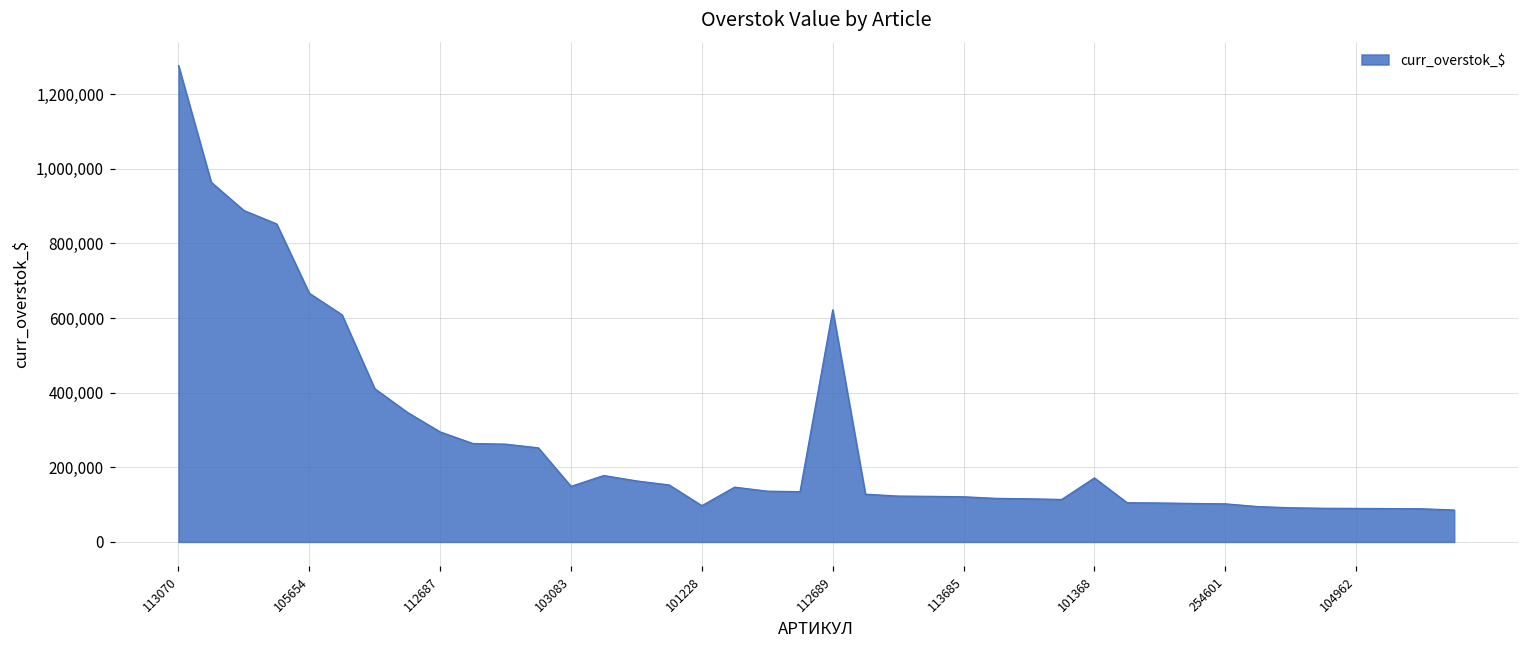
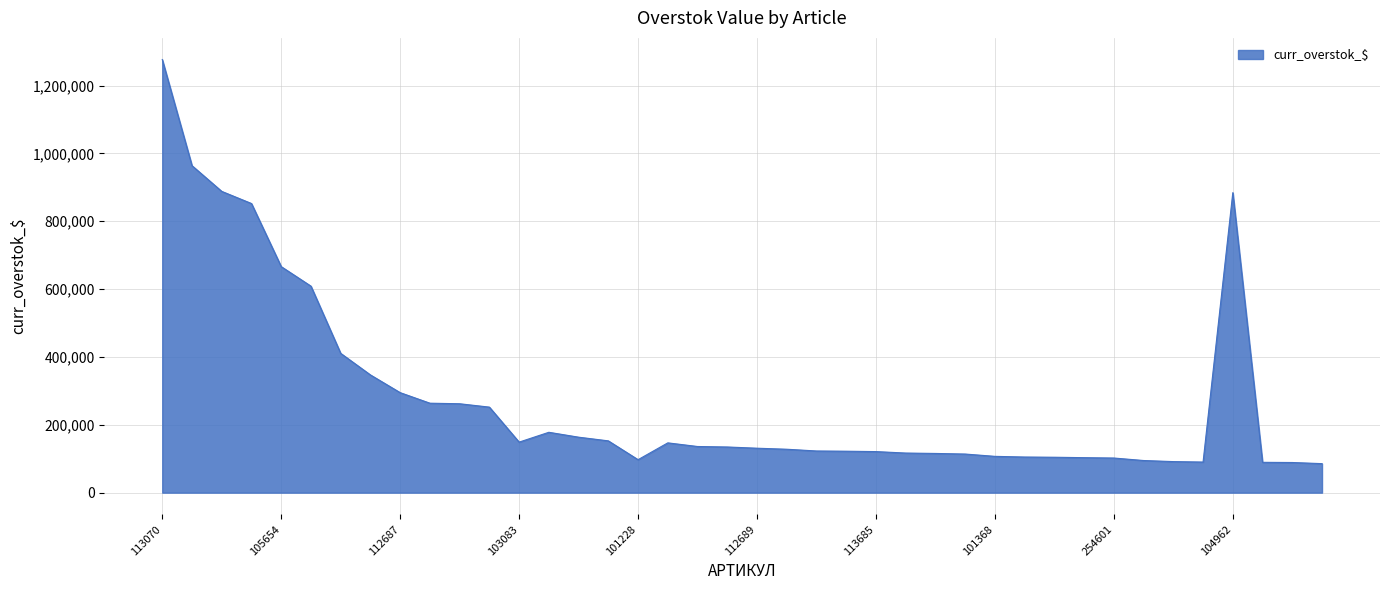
  {
    "113070": "1,280,000",
    "105654": "670,000",
    "112687": "290,000",
    "103083": "150,000",
    "101228": "100,000",
-   "112689": "620,000",
+   "112689": "130,000",
    "113685": "120,000",
-   "101368": "170,000",
+   "101368": "110,000",
    "254601": "100,000",
-   "104962": "90,000"
+   "104962": "880,000"
  }
